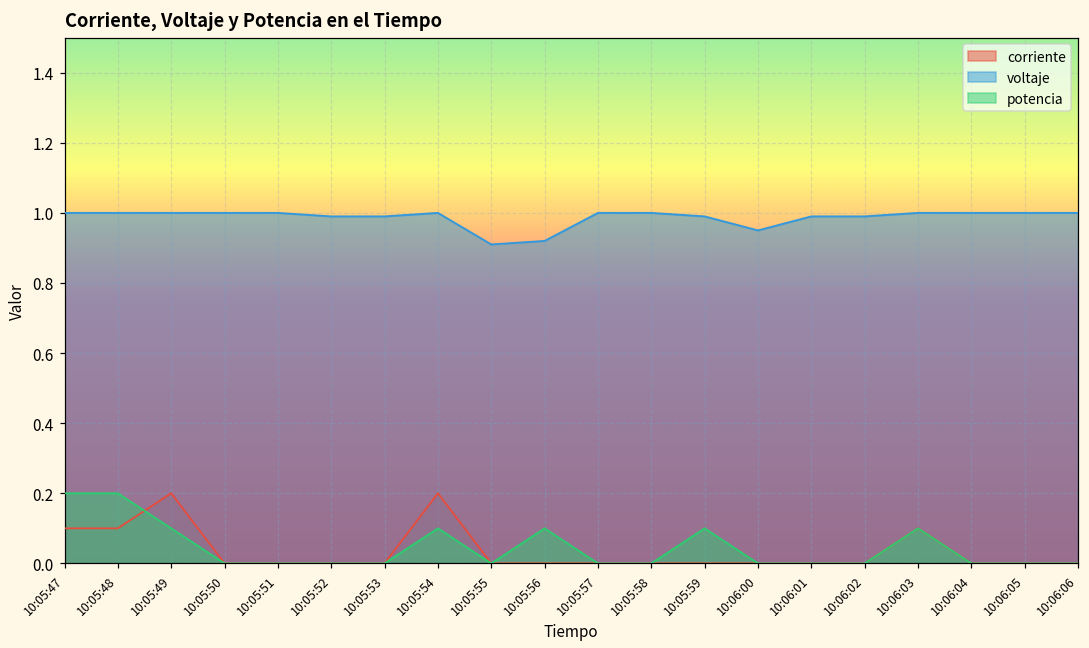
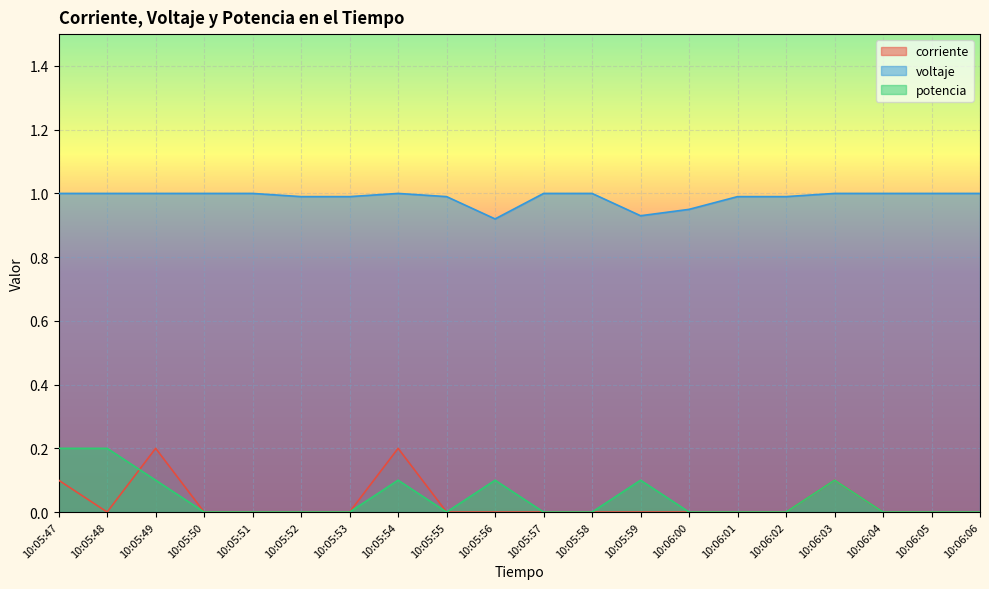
  {
    "corriente": {
      "10:05:47": 0.1,
-     "10:05:48": 0.1,
+     "10:05:48": 0.0,
      "10:05:49": 0.2,
      "10:05:54": 0.2,
      "10:05:56": 0.0,
      "10:05:59": 0.0
    },
    "voltaje": {
      "10:05:47": 1.00,
      "10:05:48": 1.00,
      "10:05:49": 1.00,
      "10:05:50": 1.00,
      "10:05:51": 1.00,
      "10:05:52": 0.99,
      "10:05:53": 0.99,
      "10:05:54": 1.00,
-     "10:05:55": 0.91,
+     "10:05:55": 0.99,
      "10:05:56": 0.92,
      "10:05:57": 1.00,
      "10:05:58": 1.00,
-     "10:05:59": 0.99,
+     "10:05:59": 0.93,
      "10:06:00": 0.95,
      "10:06:01": 0.99,
      "10:06:02": 0.99,
      "10:06:03": 1.00,
      "10:06:04": 1.00,
      "10:06:05": 1.00,
      "10:06:06": 1.00
    },
    "potencia": {
      "10:05:47": 0.20,
      "10:05:48": 0.20,
      "10:05:49": 0.10,
      "10:05:54": 0.10,
      "10:05:56": 0.10,
      "10:05:59": 0.10
    }
  }
